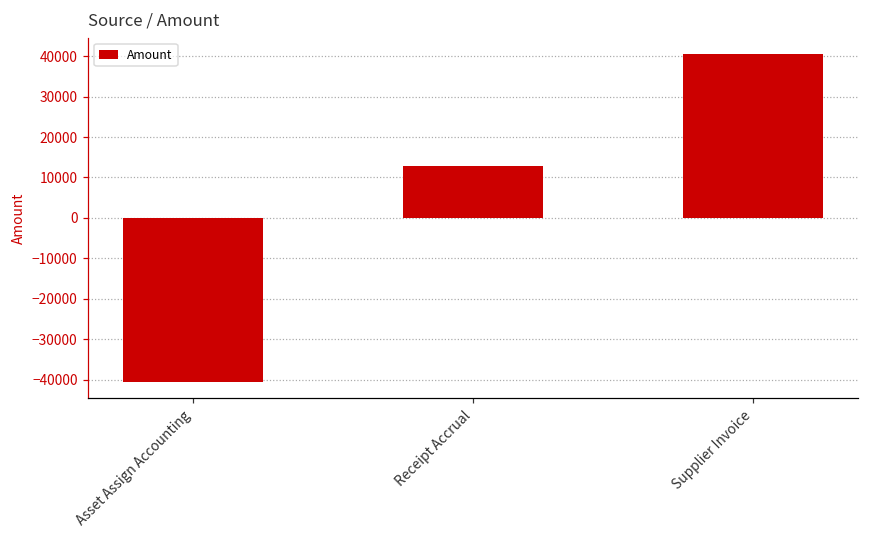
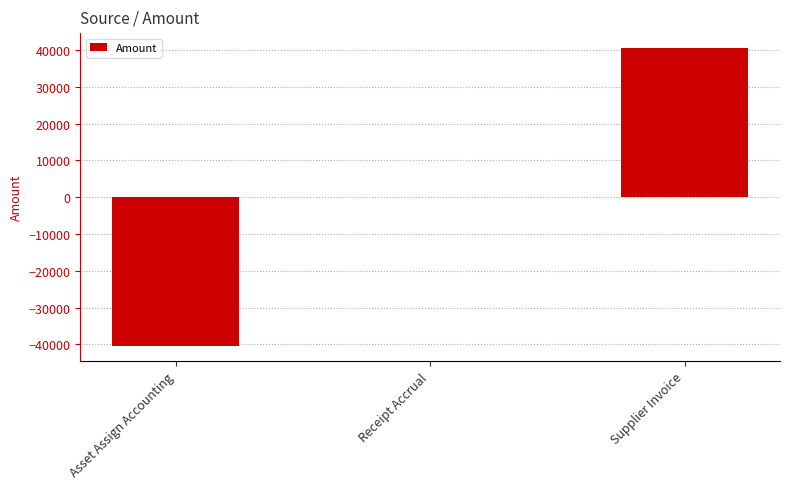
  {
    "Asset Assign Accounting": -41000,
-   "Receipt Accrual": 13000,
+   "Receipt Accrual": 0,
    "Supplier Invoice": 41000
  }
